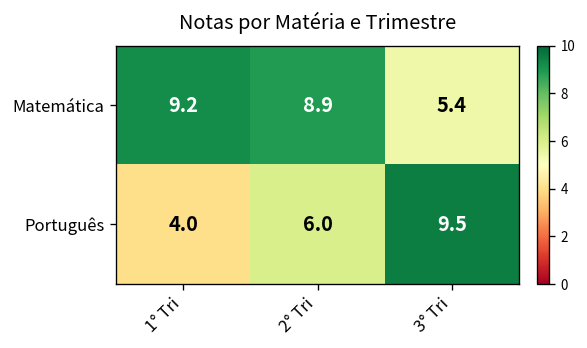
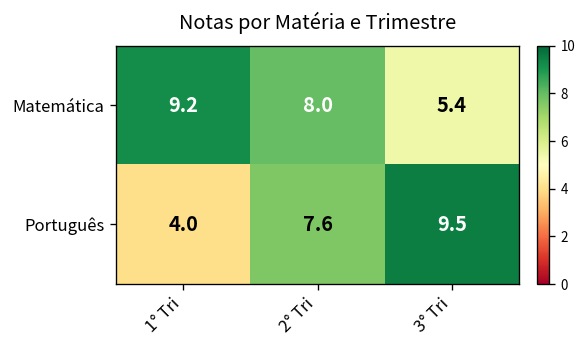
  {
    "Matemática": {
      "1° Tri": 9.2,
-     "2° Tri": 8.9,
+     "2° Tri": 8.0,
      "3° Tri": 5.4
    },
    "Português": {
      "1° Tri": 4.0,
-     "2° Tri": 6.0,
+     "2° Tri": 7.6,
      "3° Tri": 9.5
    }
  }
